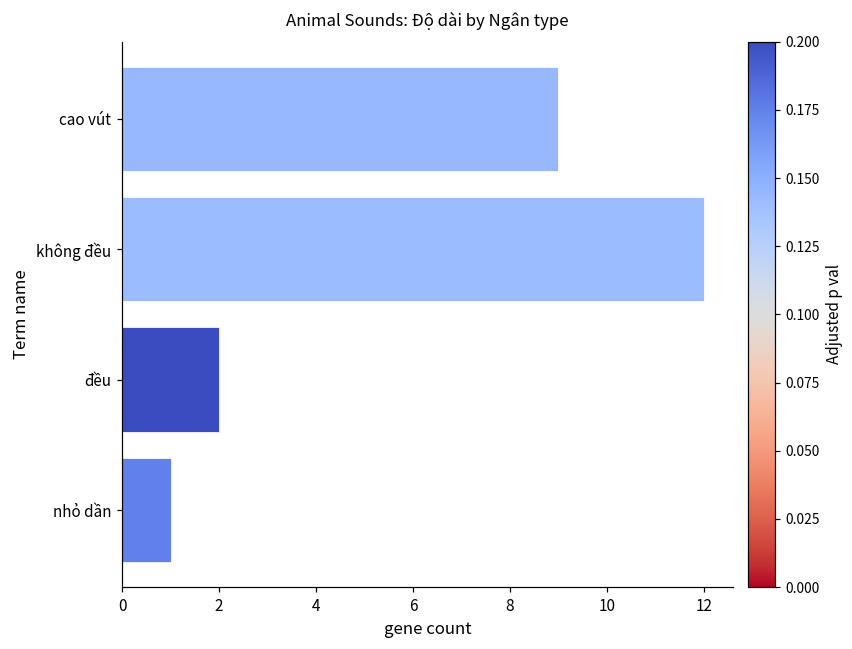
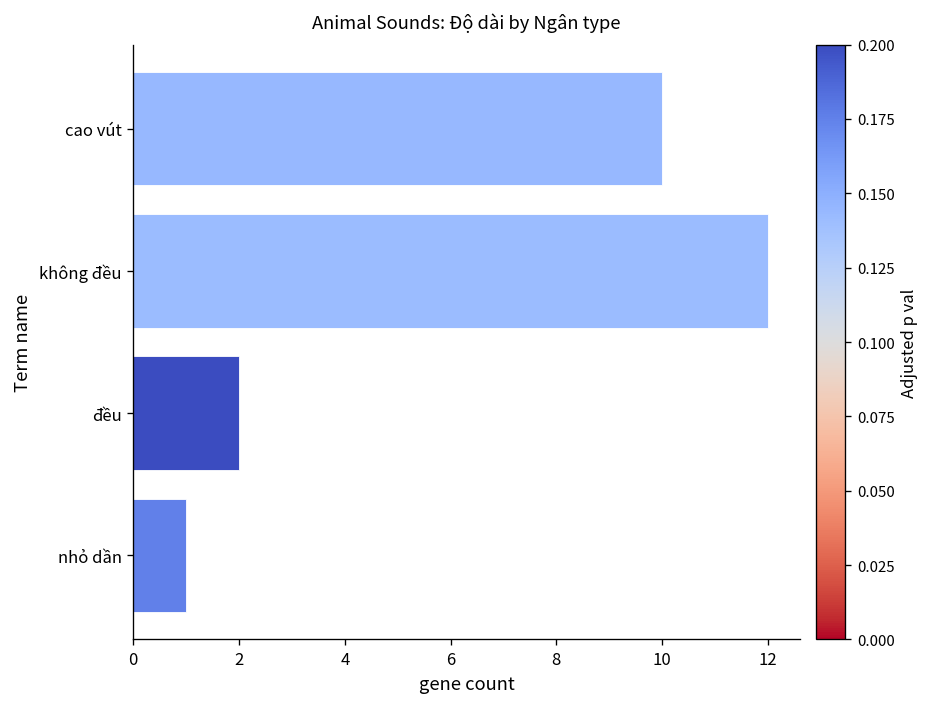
  {
-   "cao vút": 9,
+   "cao vút": 10,
    "không đều": 12,
    "đều": 2,
    "nhỏ dần": 1
  }
